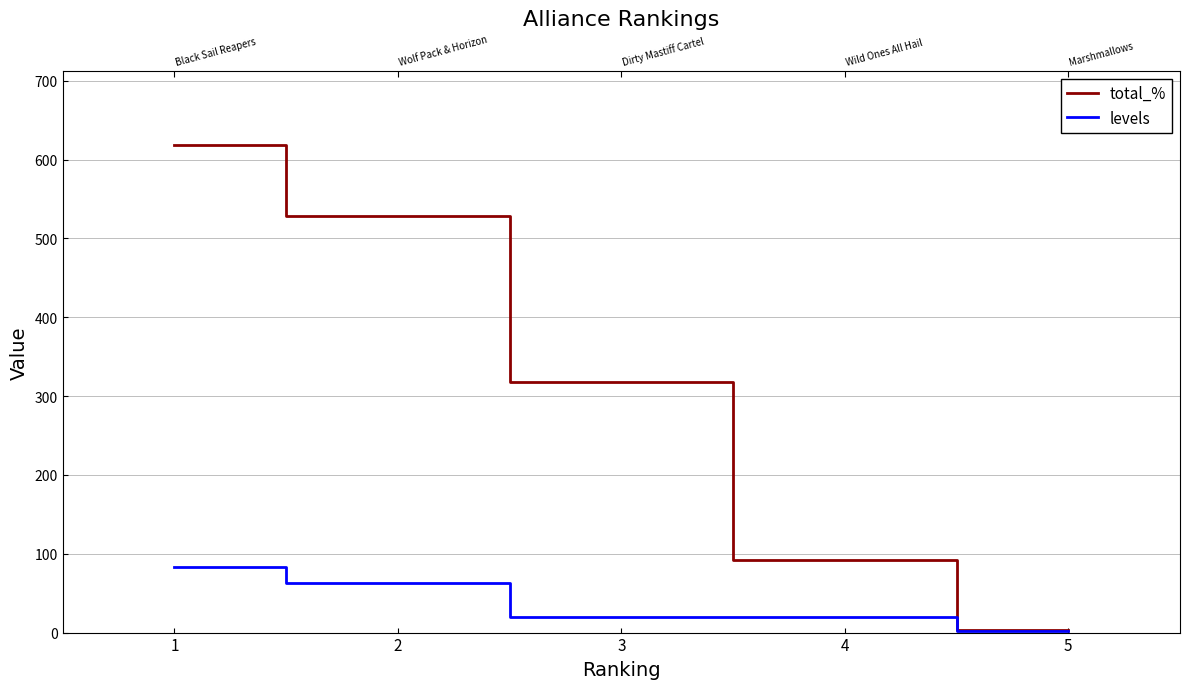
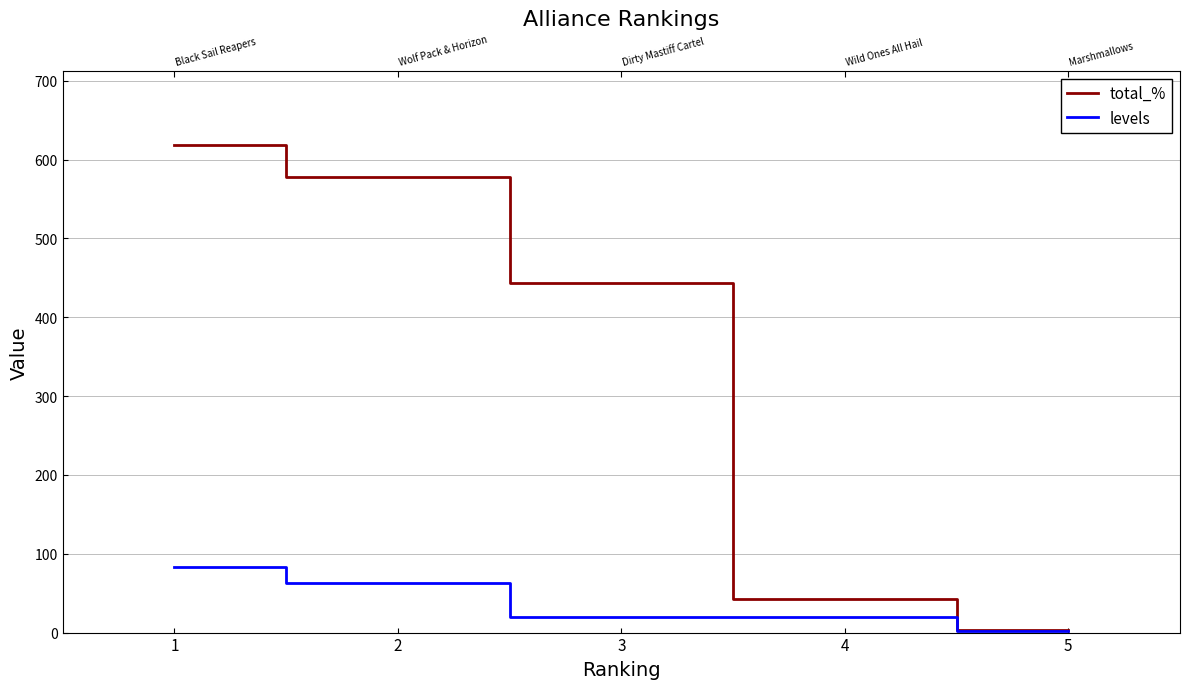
  {
    "total_%": {
      "1": 620,
-     "2": 530,
-     "3": 320,
-     "4": 90
+     "2": 580,
+     "3": 440,
+     "4": 40
    },
    "levels": {
      "1": 80,
      "2": 60,
      "3": 20,
      "4": 20
    }
  }
